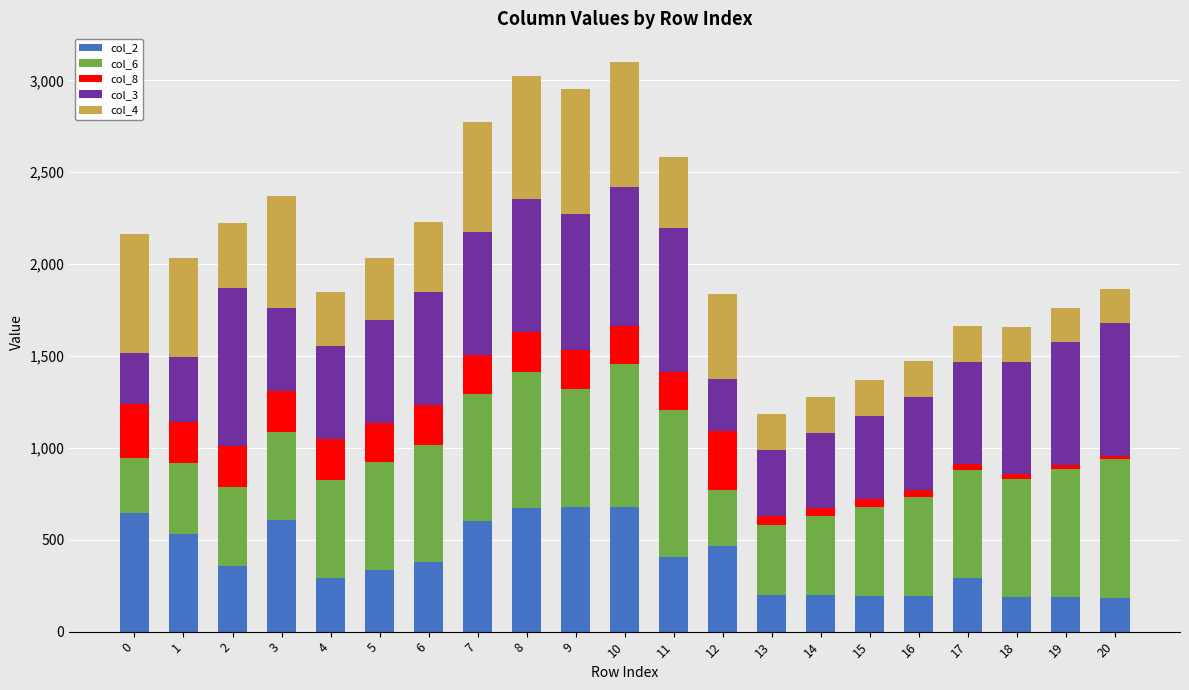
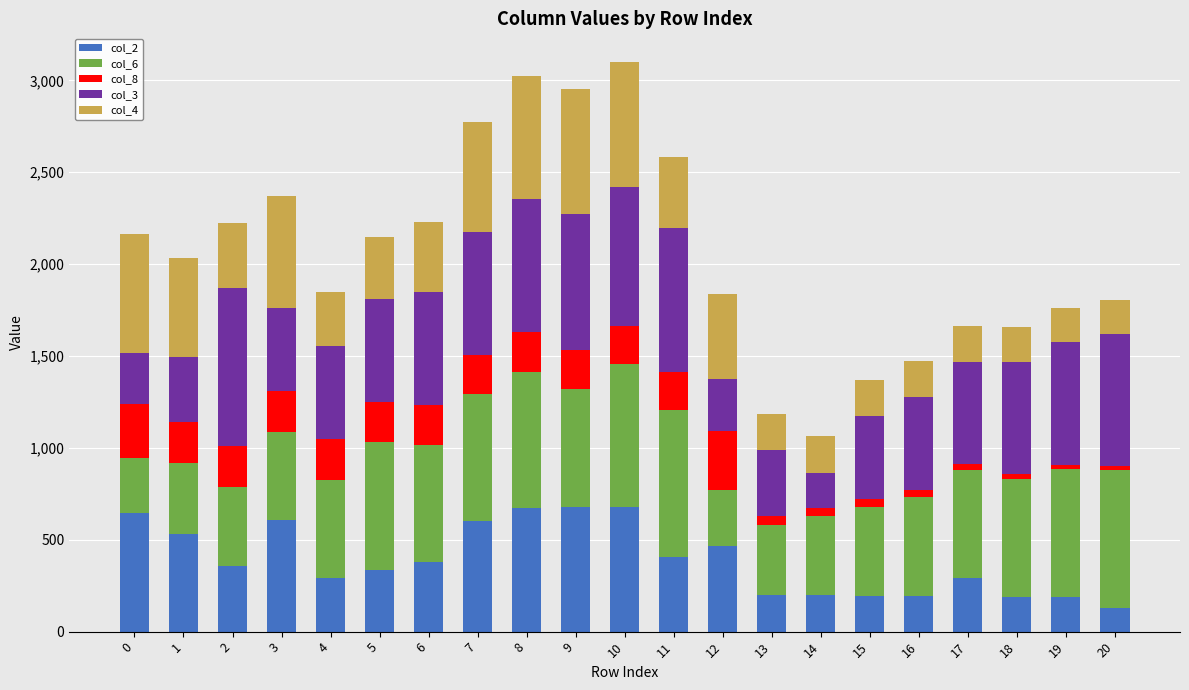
  {
    "col_2": {
      "0": 650,
      "1": 530,
      "2": 360,
      "3": 610,
      "4": 290,
      "5": 340,
      "6": 380,
      "7": 600,
      "8": 670,
      "9": 680,
      "10": 680,
      "11": 410,
      "12": 470,
      "13": 200,
      "14": 200,
      "15": 190,
      "16": 190,
      "17": 290,
      "18": 190,
      "19": 190,
-     "20": 180
+     "20": 130
    },
    "col_6": {
      "0": 300,
      "1": 380,
      "2": 430,
      "3": 480,
      "4": 540,
-     "5": 590,
+     "5": 700,
      "6": 640,
      "7": 690,
      "8": 740,
      "9": 640,
      "10": 780,
      "11": 800,
      "12": 300,
      "13": 390,
      "14": 430,
      "15": 490,
      "16": 540,
      "17": 590,
      "18": 640,
      "19": 700,
      "20": 760
    },
    "col_8": {
      "0": 300,
      "1": 220,
      "2": 220,
      "3": 220,
      "4": 220,
      "5": 220,
      "6": 220,
      "7": 210,
      "8": 210,
      "9": 210,
      "10": 210,
      "11": 210,
      "12": 320,
      "13": 50,
      "14": 40,
      "15": 40,
      "16": 40,
      "17": 30,
      "18": 30,
      "19": 20,
      "20": 20
    },
    "col_3": {
      "0": 280,
      "1": 360,
      "2": 860,
      "3": 450,
      "4": 510,
      "5": 560,
      "6": 620,
      "7": 670,
      "8": 720,
      "9": 740,
      "10": 760,
      "11": 780,
      "12": 280,
      "13": 360,
-     "14": 400,
+     "14": 190,
      "15": 460,
      "16": 510,
      "17": 560,
      "18": 610,
      "19": 670,
      "20": 720
    },
    "col_4": {
      "0": 650,
      "1": 530,
      "2": 360,
      "3": 610,
      "4": 290,
      "5": 340,
      "6": 380,
      "7": 600,
      "8": 670,
      "9": 680,
      "10": 680,
      "11": 390,
      "12": 470,
      "13": 200,
      "14": 200,
      "15": 190,
      "16": 190,
      "17": 190,
      "18": 190,
      "19": 190,
      "20": 180
    }
  }
